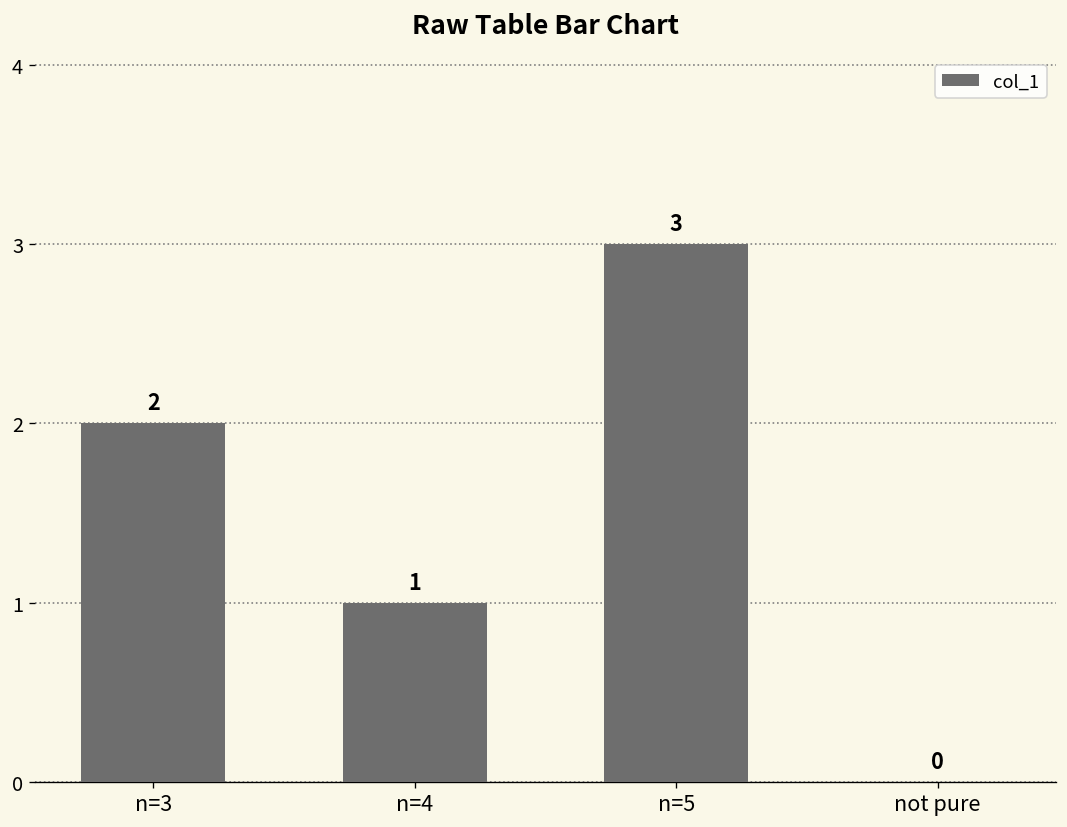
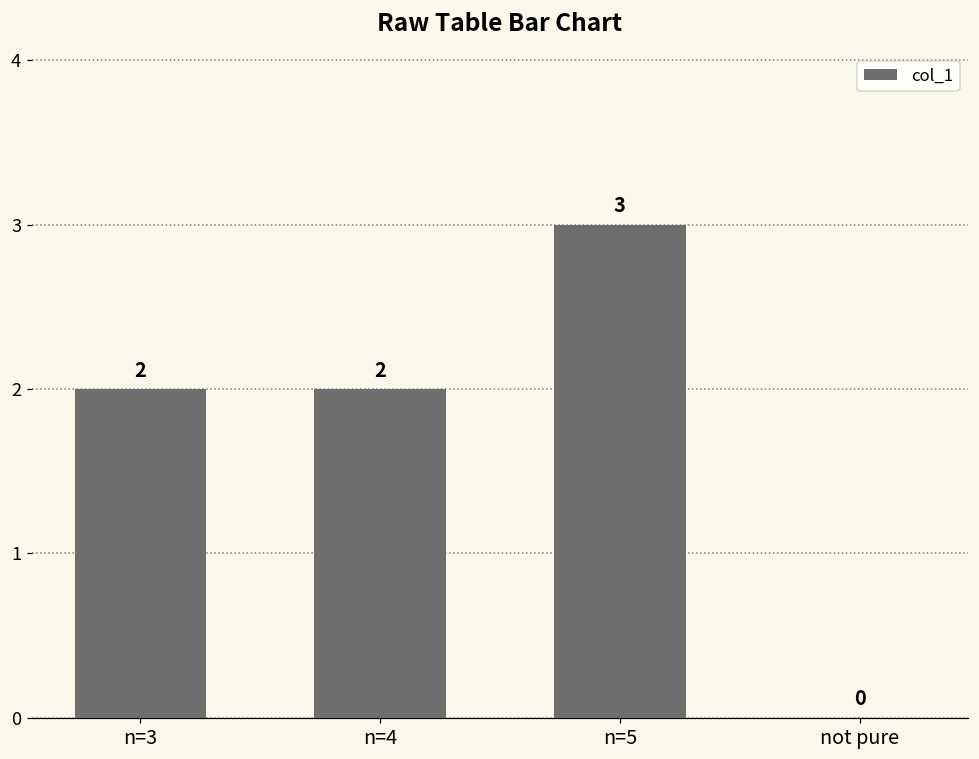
  {
    "n=3": 2,
-   "n=4": 1,
+   "n=4": 2,
    "n=5": 3,
    "not pure": 0
  }
